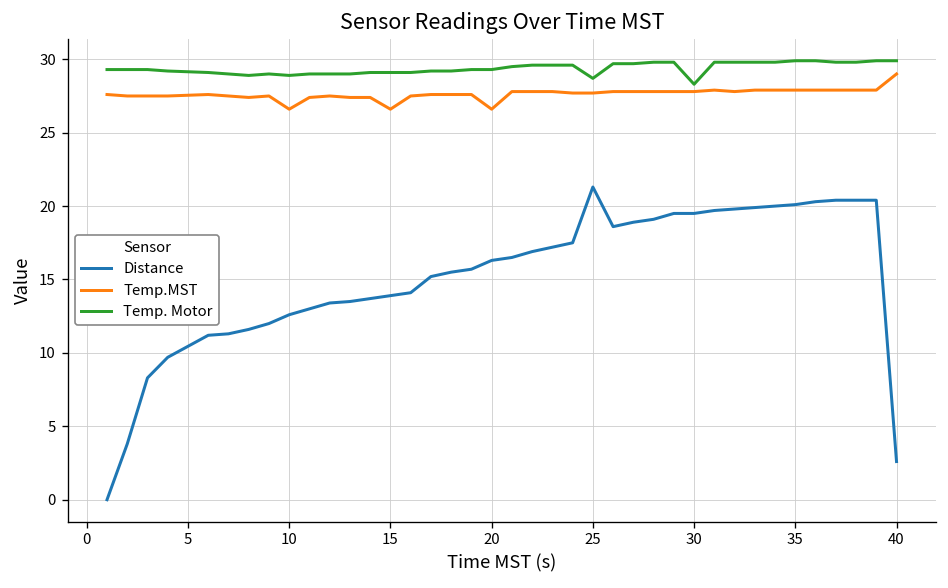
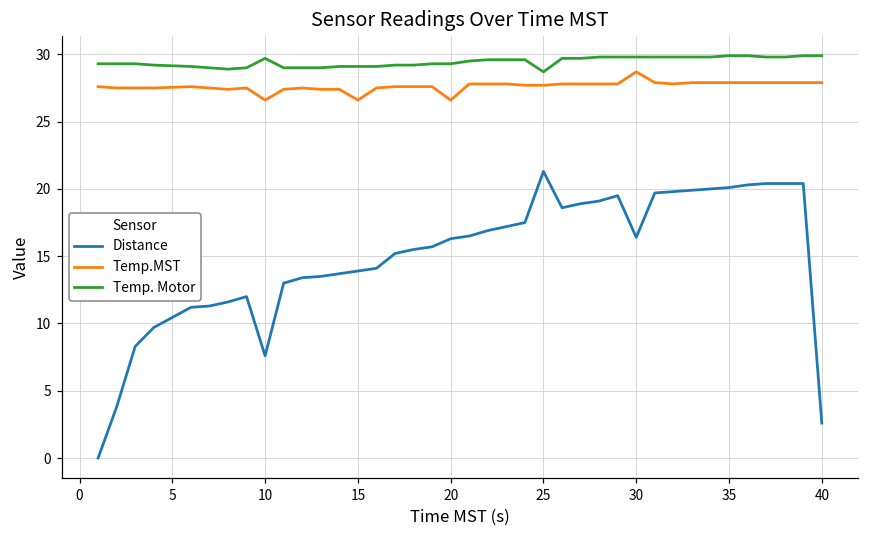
  {
    "Distance": {
-     "10": 12.6,
+     "10": 7.6,
      "15": 13.9,
      "20": 16.3,
      "25": 21.3,
-     "30": 19.5,
+     "30": 16.4,
      "35": 20.1,
      "40": 2.6
    },
    "Temp.MST": {
      "10": 26.6,
      "15": 26.6,
      "20": 26.6,
      "25": 27.7,
-     "30": 27.8,
+     "30": 28.7,
      "35": 27.9,
-     "40": 29.0
+     "40": 27.9
    },
    "Temp. Motor": {
-     "10": 28.9,
+     "10": 29.7,
      "15": 29.1,
      "20": 29.3,
      "25": 28.7,
-     "30": 28.3,
+     "30": 29.8,
      "35": 29.9,
      "40": 29.9
    }
  }
